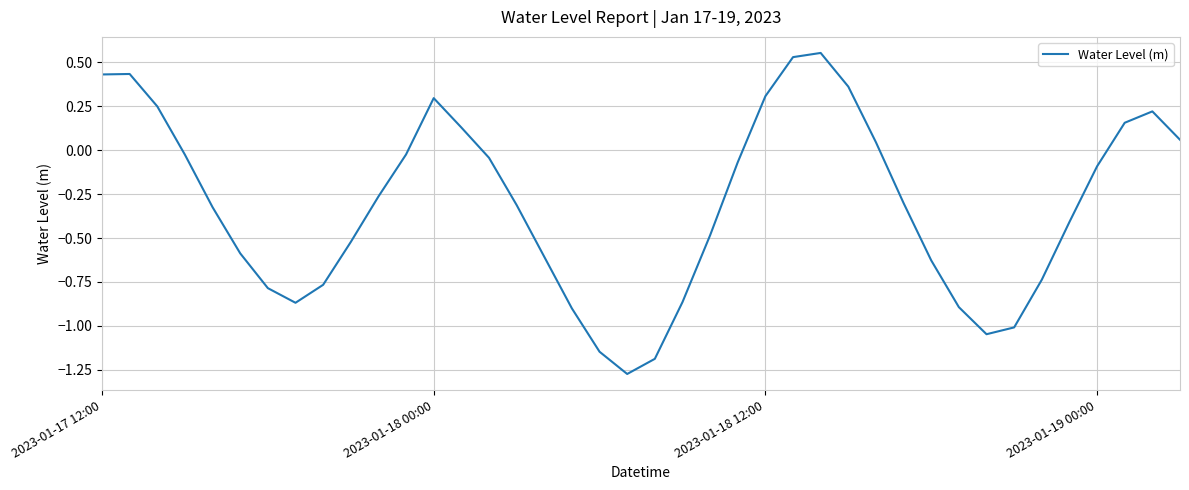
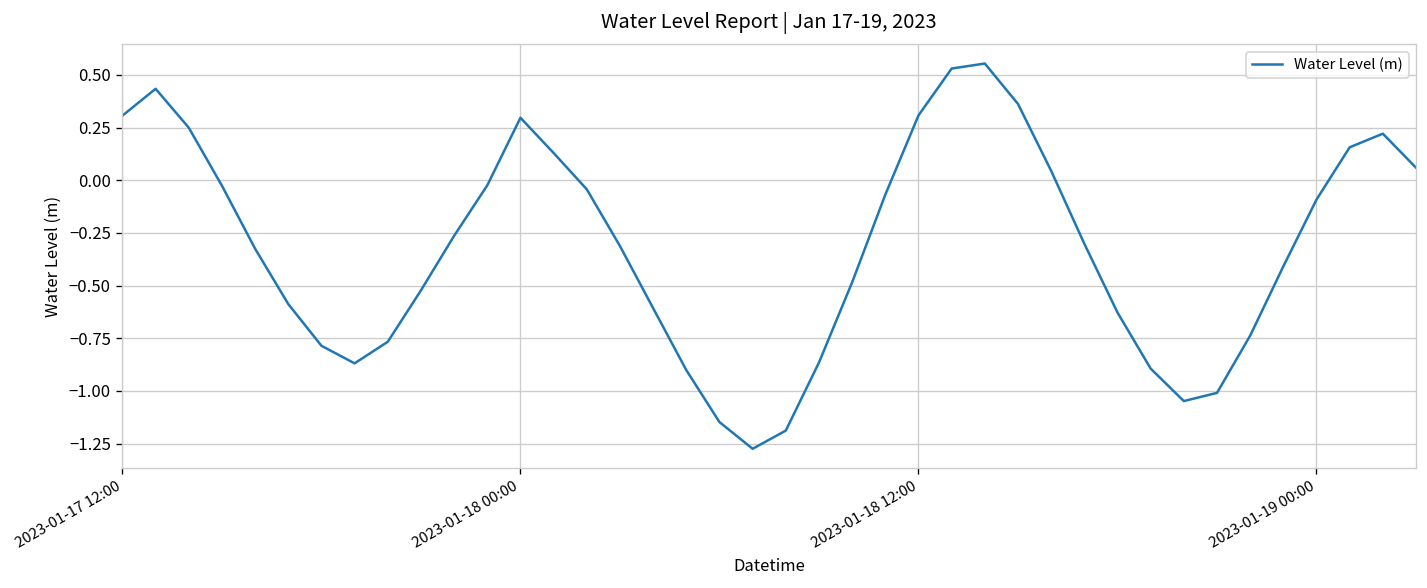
  {
-   "2023-01-17 12:00": 0.43,
+   "2023-01-17 12:00": 0.31,
    "2023-01-18 00:00": 0.30,
    "2023-01-18 12:00": 0.31,
    "2023-01-19 00:00": -0.09
  }
